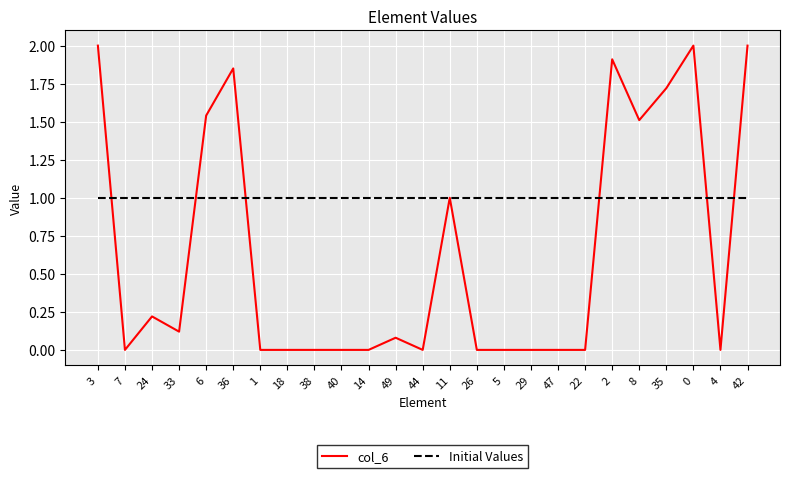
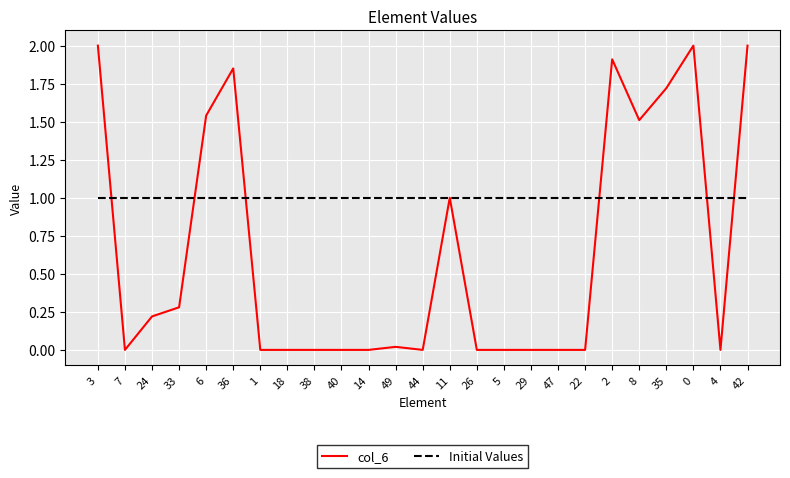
  {
    "col_6": {
      "3": 2.00,
      "7": 0.00,
      "24": 0.22,
-     "33": 0.12,
+     "33": 0.28,
      "6": 1.54,
      "36": 1.85,
      "1": 0.00,
      "18": 0.00,
      "38": 0.00,
      "40": 0.00,
      "14": 0.00,
-     "49": 0.08,
+     "49": 0.02,
      "44": 0.00,
      "26": 0.00,
      "5": 0.00,
      "29": 0.00,
      "47": 0.00,
      "22": 0.00,
      "2": 1.91,
      "8": 1.51,
      "35": 1.72,
      "0": 2.00,
      "4": 0.00,
      "42": 2.00
    },
    "Initial Values": {
      "3": 1.00,
      "7": 1.00,
      "24": 1.00,
      "33": 1.00,
      "6": 1.00,
      "36": 1.00,
      "1": 1.00,
      "18": 1.00,
      "38": 1.00,
      "40": 1.00,
      "14": 1.00,
      "49": 1.00,
      "44": 1.00,
      "26": 1.00,
      "5": 1.00,
      "29": 1.00,
      "47": 1.00,
      "22": 1.00,
      "2": 1.00,
      "8": 1.00,
      "35": 1.00,
      "0": 1.00,
      "4": 1.00,
      "42": 1.00
    }
  }
